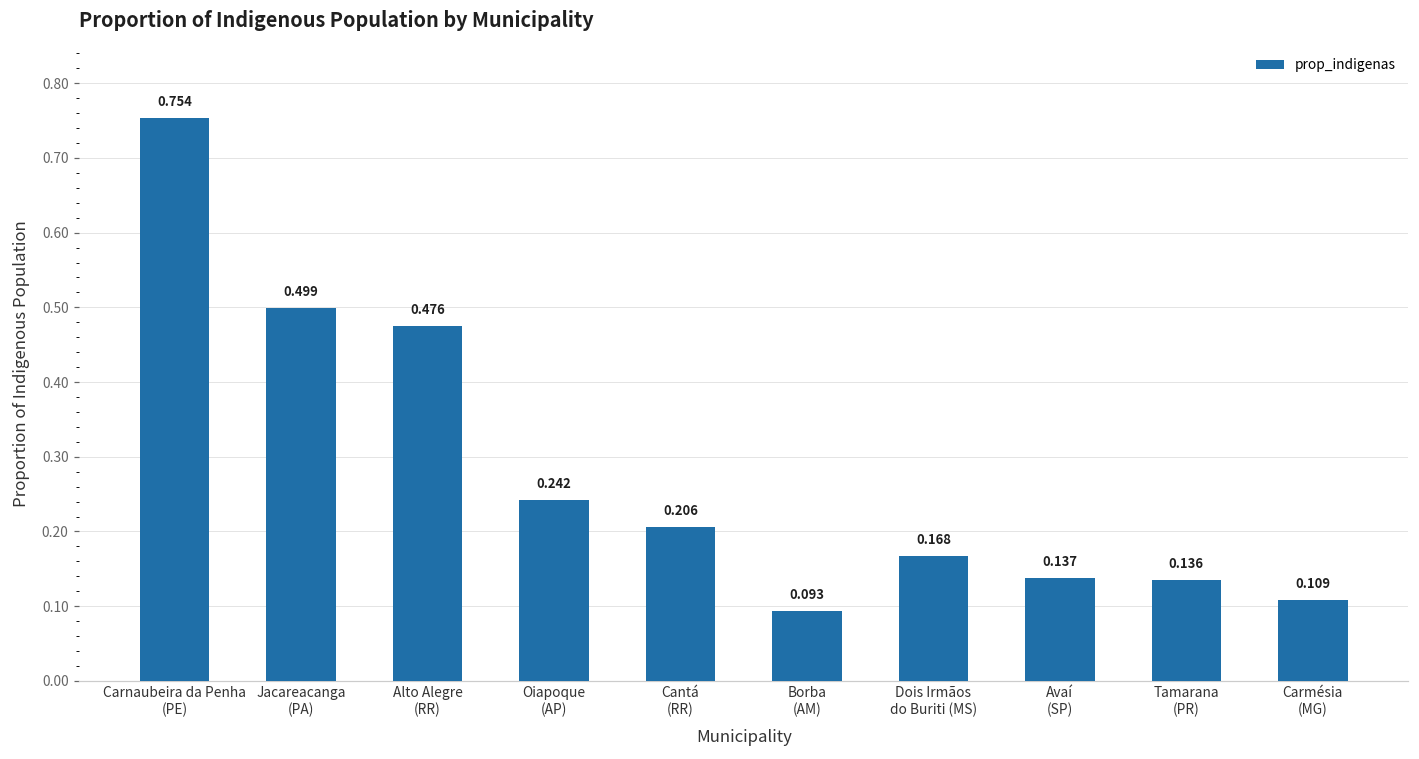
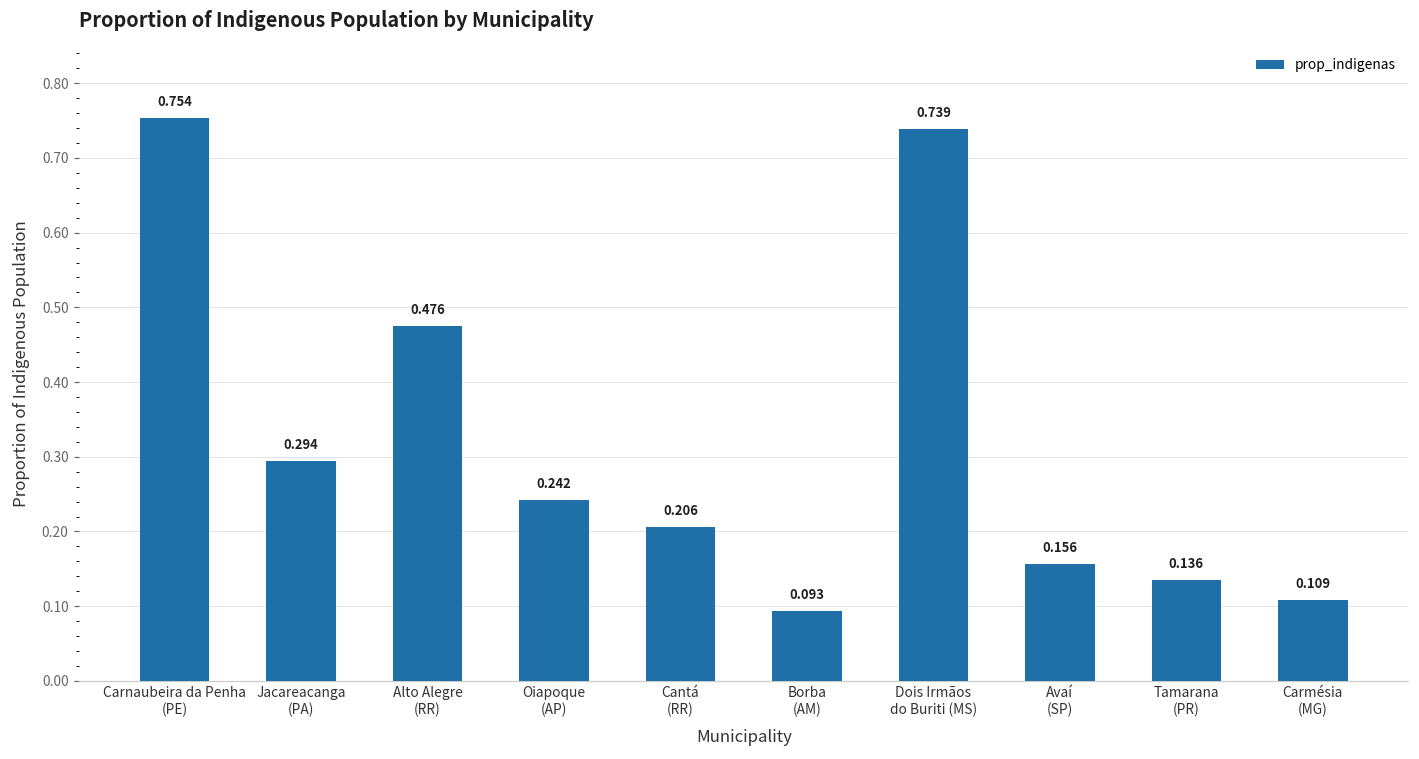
  {
    "Carnaubeira da Penha (PE)": 0.754,
-   "Jacareacanga (PA)": 0.499,
+   "Jacareacanga (PA)": 0.294,
    "Alto Alegre (RR)": 0.476,
    "Oiapoque (AP)": 0.242,
    "Cantá (RR)": 0.206,
    "Borba (AM)": 0.093,
-   "Dois Irmãos do Buriti (MS)": 0.168,
-   "Avaí (SP)": 0.137,
+   "Dois Irmãos do Buriti (MS)": 0.739,
+   "Avaí (SP)": 0.156,
    "Tamarana (PR)": 0.136,
    "Carmésia (MG)": 0.109
  }
